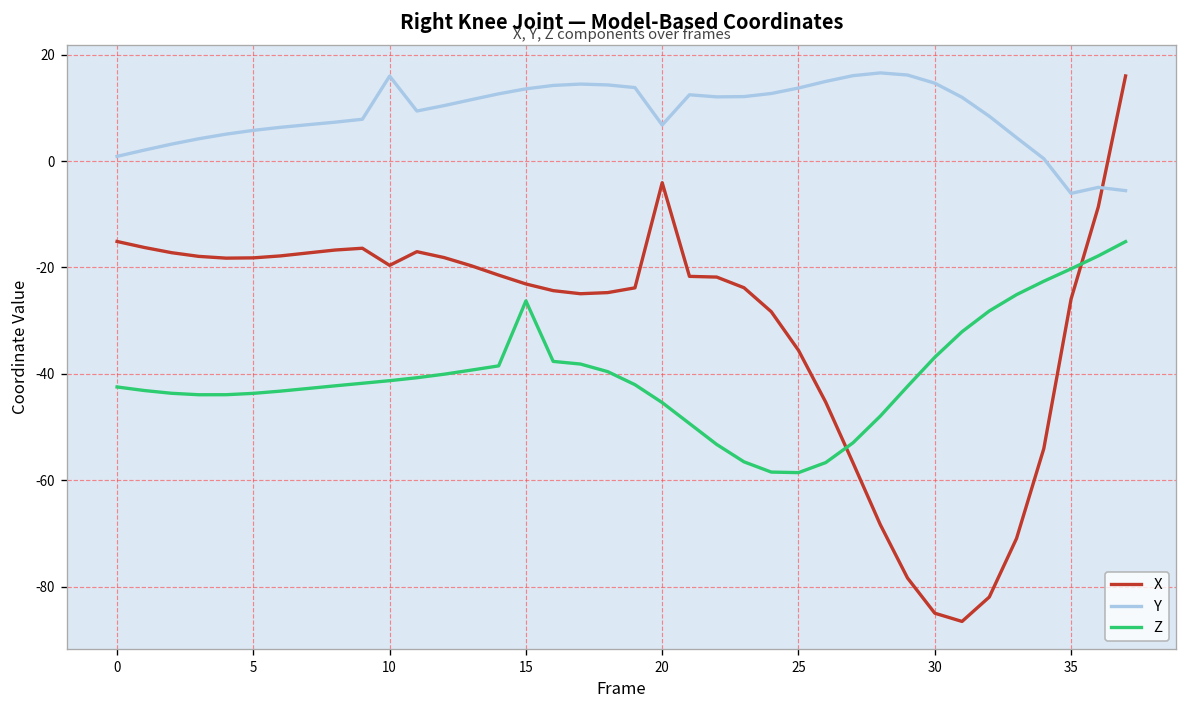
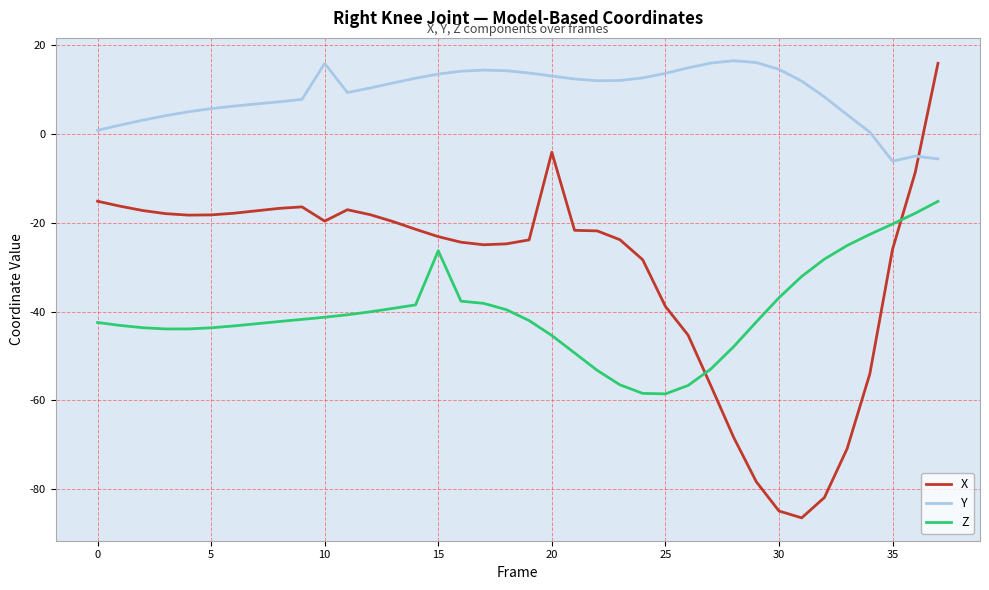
  {
    "X": {
      "0": -15,
      "5": -18,
      "10": -20,
      "15": -23,
      "20": -4,
-     "25": -36,
+     "25": -39,
      "30": -85,
      "35": -26
    },
    "Y": {
      "0": 1,
      "5": 6,
      "10": 16,
      "15": 14,
-     "20": 7,
+     "20": 13,
      "25": 14,
      "30": 15,
      "35": -6
    },
    "Z": {
      "0": -42,
      "5": -44,
      "10": -41,
      "15": -26,
      "20": -45,
      "25": -59,
      "30": -37,
      "35": -20
    }
  }
